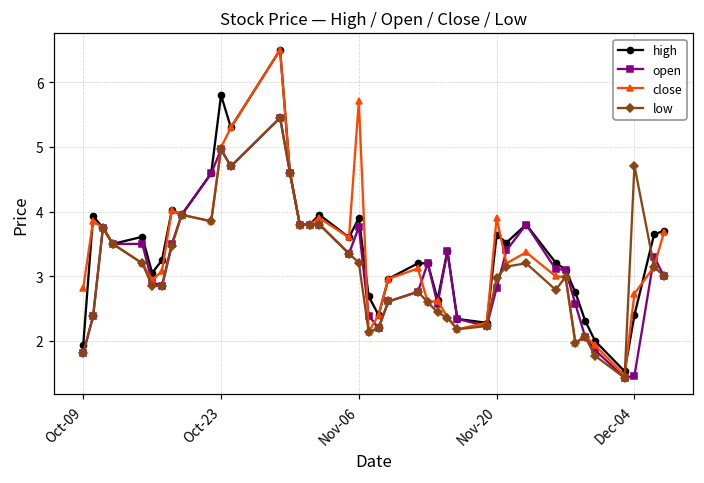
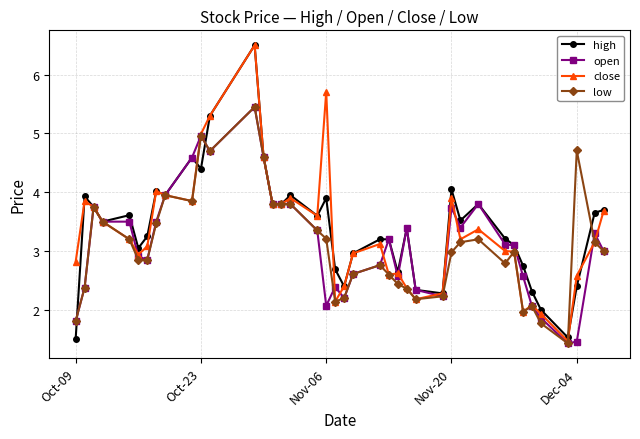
  {
    "high": {
-     "Oct-09": 1.9,
-     "Oct-23": 5.8,
+     "Oct-09": 1.5,
+     "Oct-23": 4.4,
      "Nov-06": 3.9,
-     "Nov-20": 3.6,
+     "Nov-20": 4.1,
      "Dec-04": 2.4
    },
    "open": {
-     "Nov-06": 3.8,
-     "Nov-20": 2.8,
+     "Nov-06": 2.1,
+     "Nov-20": 3.7,
      "Dec-04": 1.5
    },
    "close": {
      "Oct-09": 2.8,
      "Nov-06": 5.7,
      "Nov-20": 3.9,
-     "Dec-04": 2.7
+     "Dec-04": 2.6
    },
    "low": {
      "Nov-06": 3.2,
      "Nov-20": 3.0,
      "Dec-04": 4.7
    }
  }
